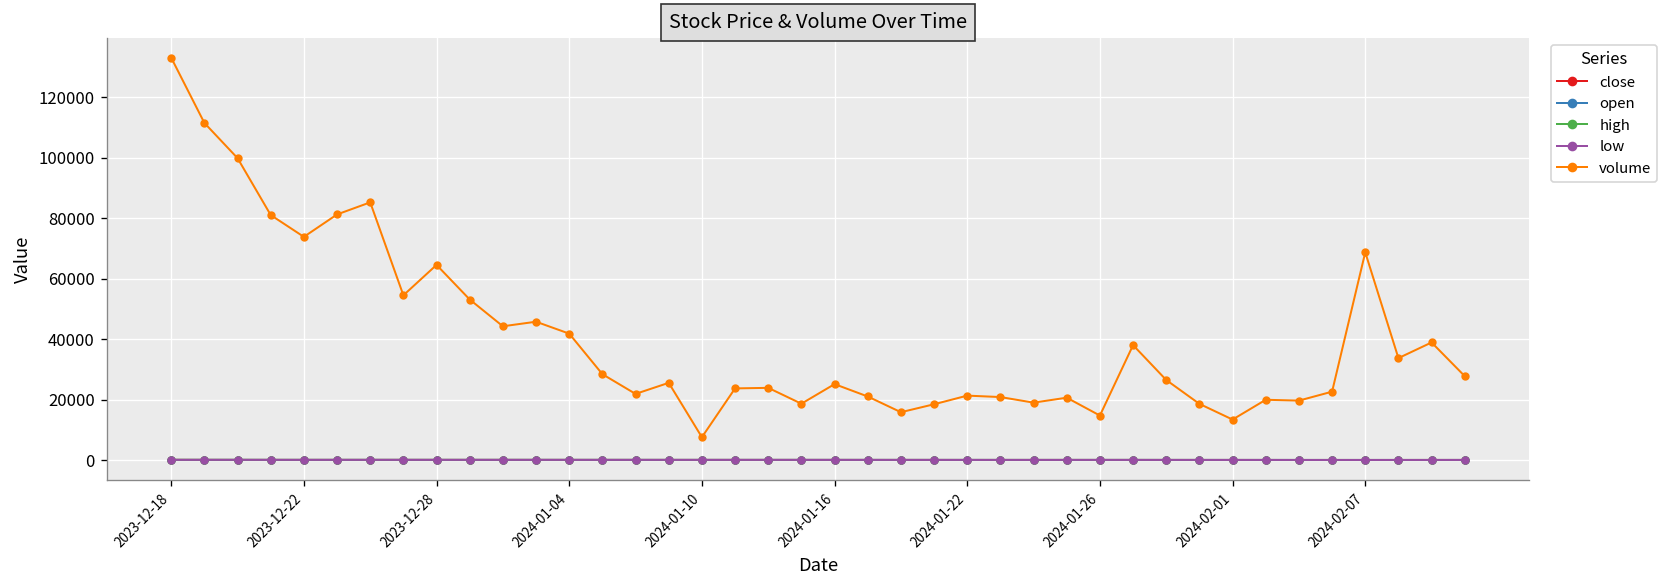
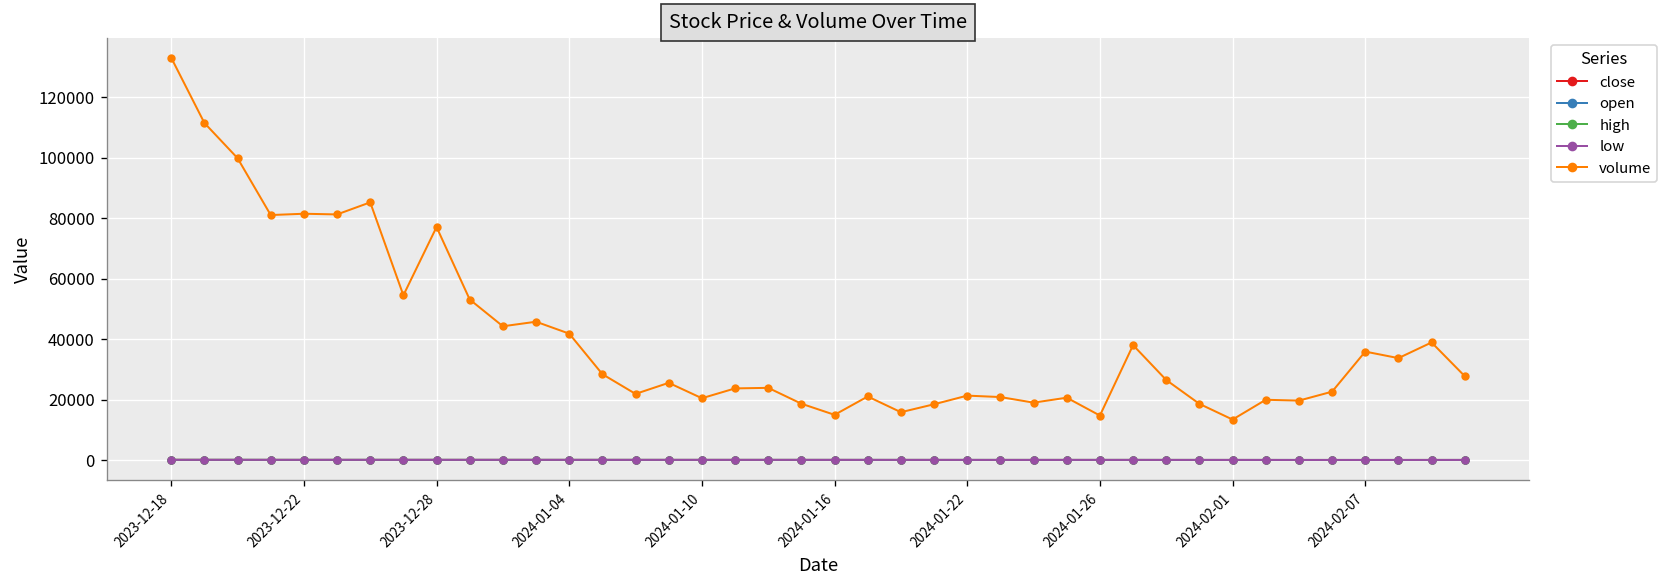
  {
    "low": {
      "2023-12-18": 0,
      "2023-12-22": 0,
      "2023-12-28": 0,
      "2024-01-04": 0,
      "2024-01-10": 0,
      "2024-01-16": 0,
      "2024-01-22": 0,
      "2024-01-26": 0,
      "2024-02-01": 0,
      "2024-02-07": 0
    },
    "volume": {
      "2023-12-18": 133000,
-     "2023-12-22": 74000,
-     "2023-12-28": 65000,
+     "2023-12-22": 81000,
+     "2023-12-28": 77000,
      "2024-01-04": 42000,
-     "2024-01-10": 8000,
-     "2024-01-16": 25000,
+     "2024-01-10": 20000,
+     "2024-01-16": 15000,
      "2024-01-22": 21000,
      "2024-01-26": 15000,
      "2024-02-01": 13000,
-     "2024-02-07": 69000
+     "2024-02-07": 36000
    }
  }
